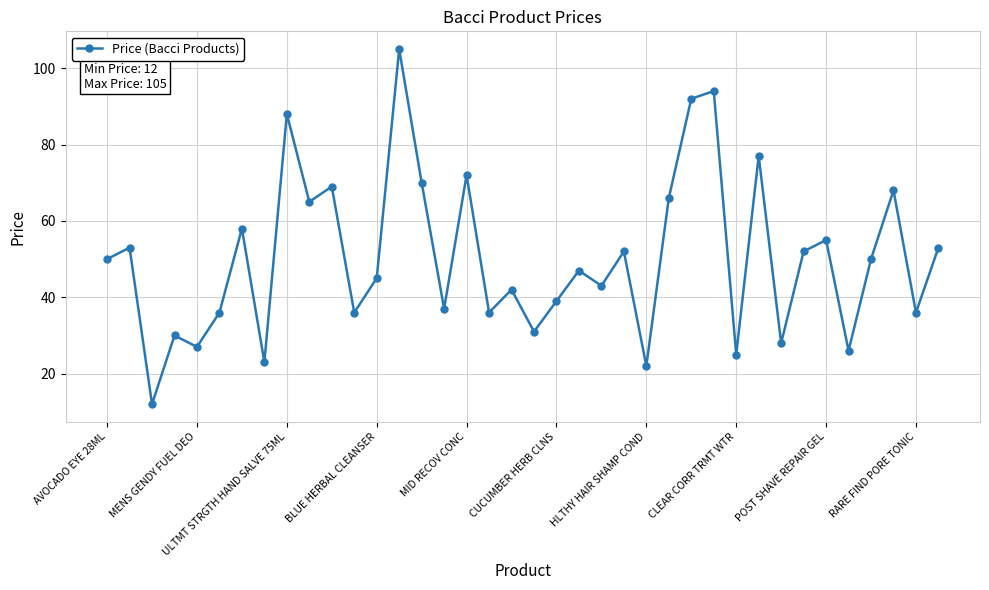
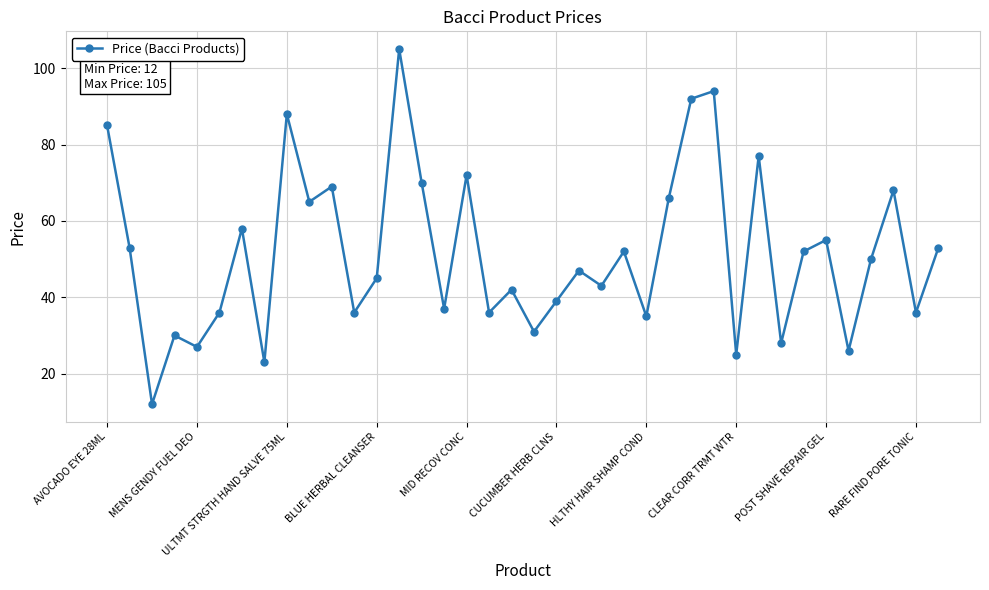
  {
-   "AVOCADO EYE 28ML": 50,
+   "AVOCADO EYE 28ML": 85,
    "MENS GENDY FUEL DEO": 27,
    "ULTMT STRGTH HAND SALVE 75ML": 88,
    "BLUE HERBAL CLEANSER": 45,
    "MID RECOV CONC": 72,
    "CUCUMBER HERB CLNS": 39,
-   "HLTHY HAIR SHAMP COND": 22,
+   "HLTHY HAIR SHAMP COND": 35,
    "CLEAR CORR TRMT WTR": 25,
    "POST SHAVE REPAIR GEL": 55,
    "RARE FIND PORE TONIC": 36
  }
